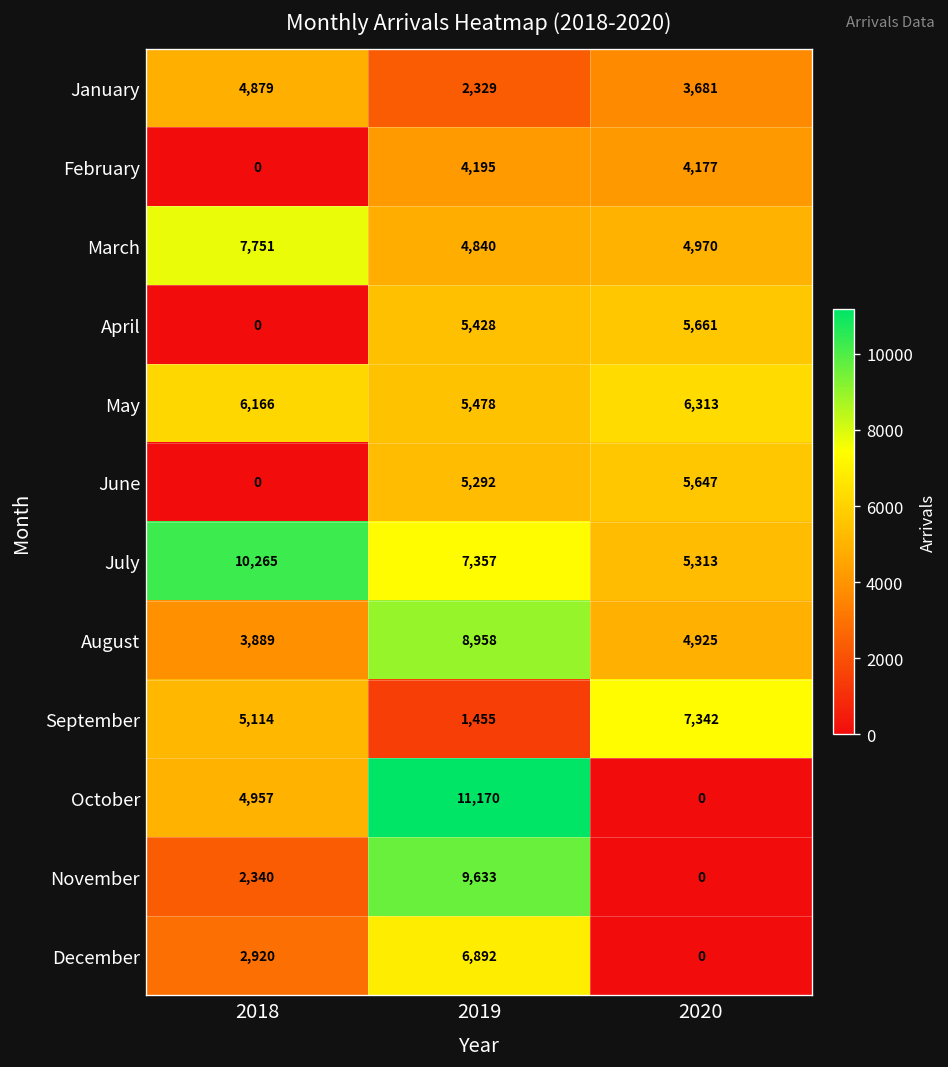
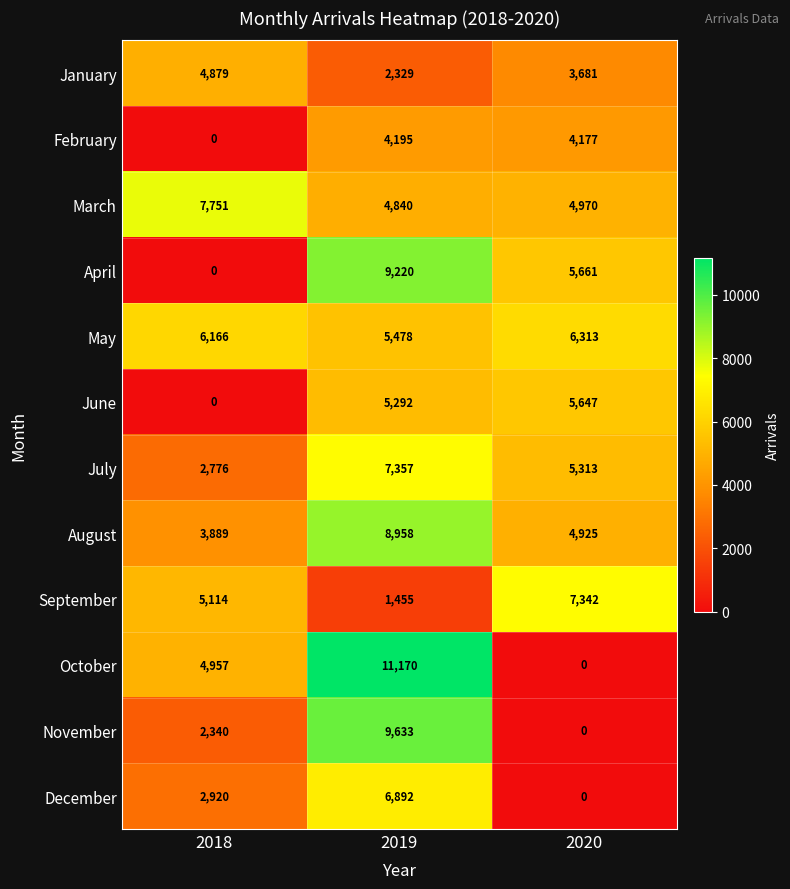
  {
    "January": {
      "2018": "4,879",
      "2019": "2,329",
      "2020": "3,681"
    },
    "February": {
      "2018": "0",
      "2019": "4,195",
      "2020": "4,177"
    },
    "March": {
      "2018": "7,751",
      "2019": "4,840",
      "2020": "4,970"
    },
    "April": {
      "2018": "0",
-     "2019": "5,428",
+     "2019": "9,220",
      "2020": "5,661"
    },
    "May": {
      "2018": "6,166",
      "2019": "5,478",
      "2020": "6,313"
    },
    "June": {
      "2018": "0",
      "2019": "5,292",
      "2020": "5,647"
    },
    "July": {
-     "2018": "10,265",
+     "2018": "2,776",
      "2019": "7,357",
      "2020": "5,313"
    },
    "August": {
      "2018": "3,889",
      "2019": "8,958",
      "2020": "4,925"
    },
    "September": {
      "2018": "5,114",
      "2019": "1,455",
      "2020": "7,342"
    },
    "October": {
      "2018": "4,957",
      "2019": "11,170",
      "2020": "0"
    },
    "November": {
      "2018": "2,340",
      "2019": "9,633",
      "2020": "0"
    },
    "December": {
      "2018": "2,920",
      "2019": "6,892",
      "2020": "0"
    }
  }
